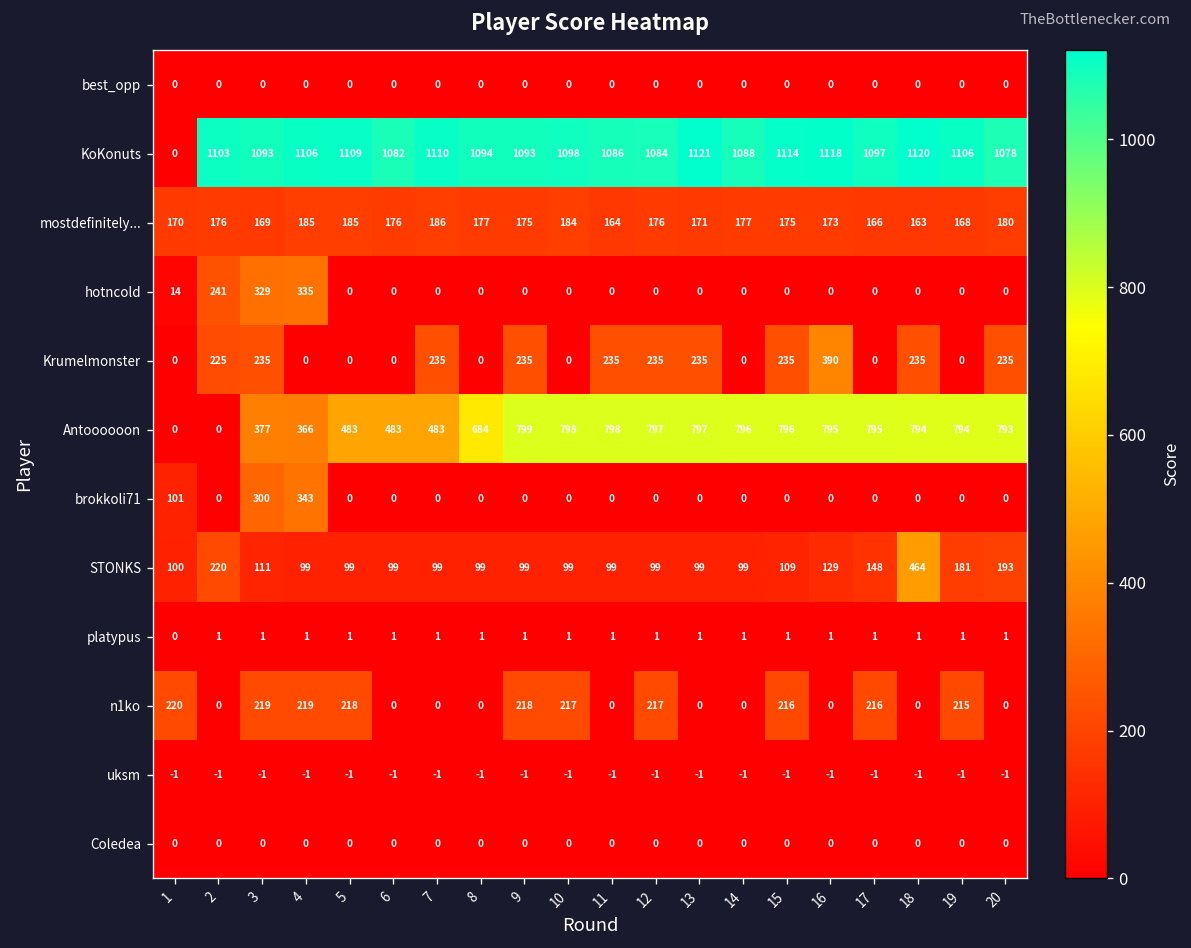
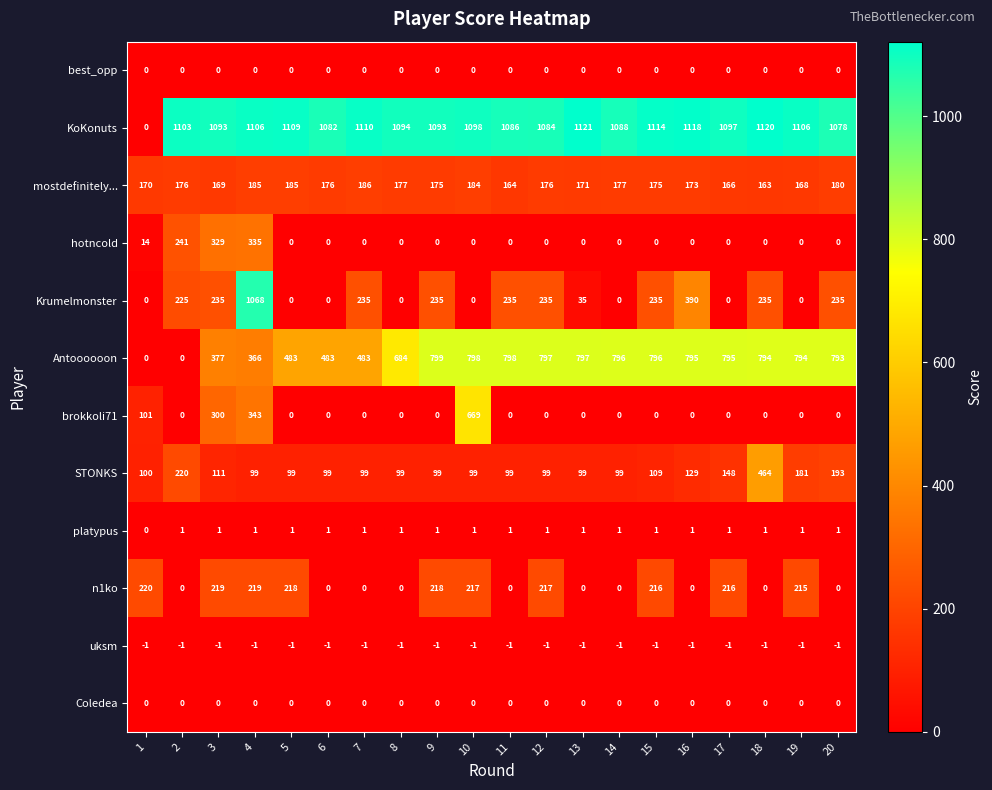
  {
    "Krumelmonster": {
      "1": 0,
      "2": 225,
      "3": 235,
-     "4": 0,
+     "4": 1068,
      "5": 0,
      "6": 0,
      "7": 235,
      "8": 0,
      "9": 235,
      "10": 0,
      "11": 235,
      "12": 235,
-     "13": 235,
+     "13": 35,
      "14": 0,
      "15": 235,
      "16": 390,
      "17": 0,
      "18": 235,
      "19": 0,
      "20": 235
    },
    "brokkoli71": {
      "1": 101,
      "2": 0,
      "3": 300,
      "4": 343,
      "5": 0,
      "6": 0,
      "7": 0,
      "8": 0,
      "9": 0,
-     "10": 0,
+     "10": 669,
      "11": 0,
      "12": 0,
      "13": 0,
      "14": 0,
      "15": 0,
      "16": 0,
      "17": 0,
      "18": 0,
      "19": 0,
      "20": 0
    }
  }
